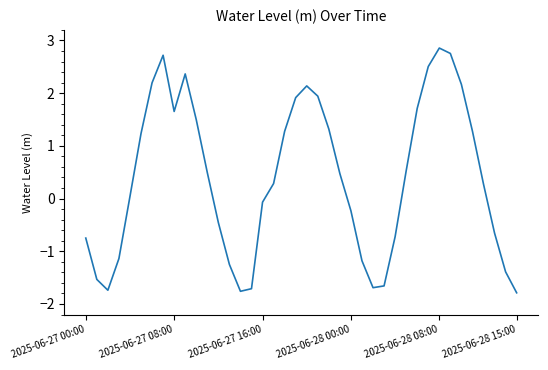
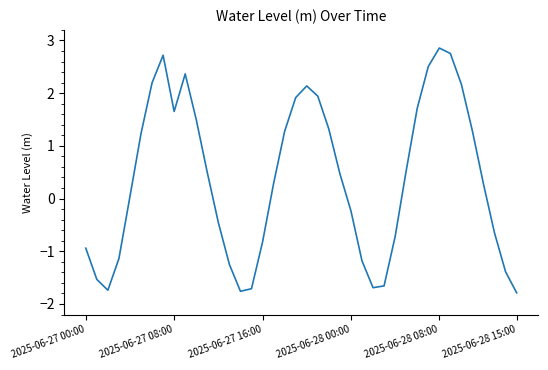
  {
-   "2025-06-27 00:00": -0.7,
+   "2025-06-27 00:00": -0.9,
    "2025-06-27 08:00": 1.7,
-   "2025-06-27 16:00": -0.1,
+   "2025-06-27 16:00": -0.8,
    "2025-06-28 00:00": -0.2,
    "2025-06-28 08:00": 2.9,
    "2025-06-28 15:00": -1.8
  }
